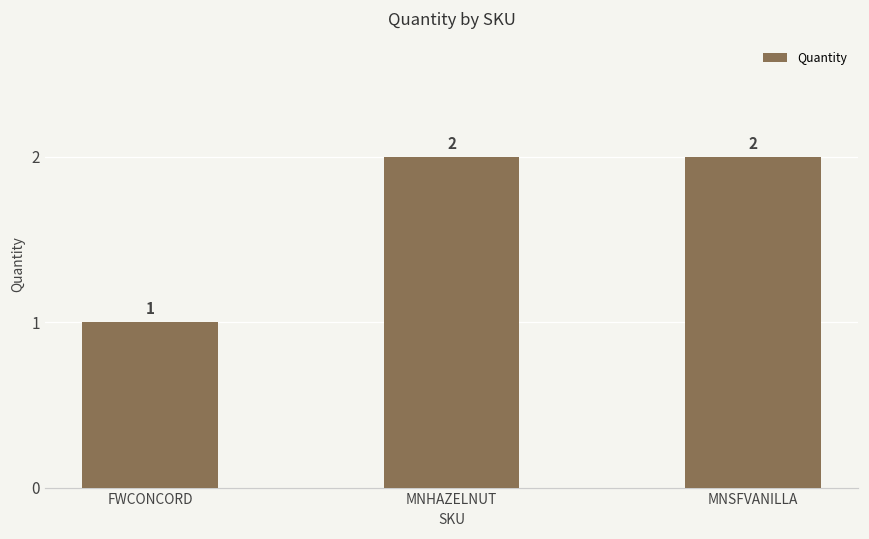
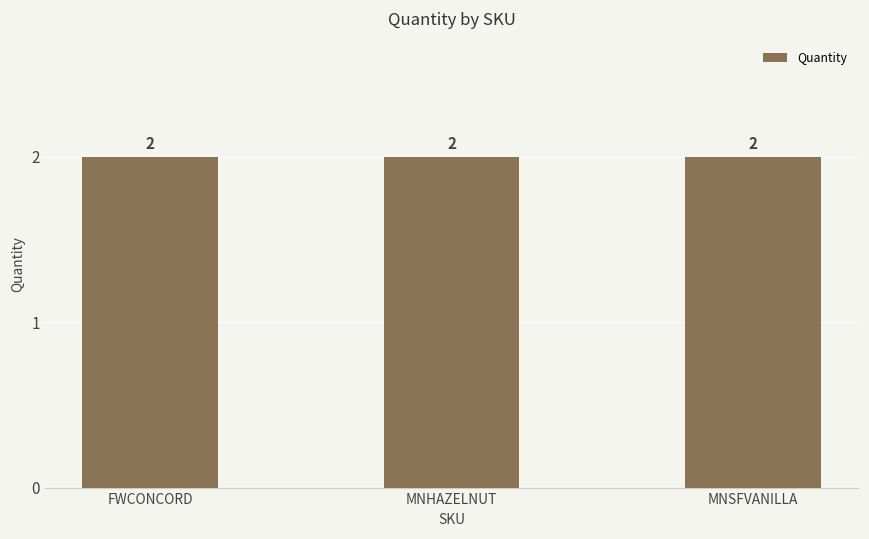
  {
-   "FWCONCORD": 1,
+   "FWCONCORD": 2,
    "MNHAZELNUT": 2,
    "MNSFVANILLA": 2
  }
